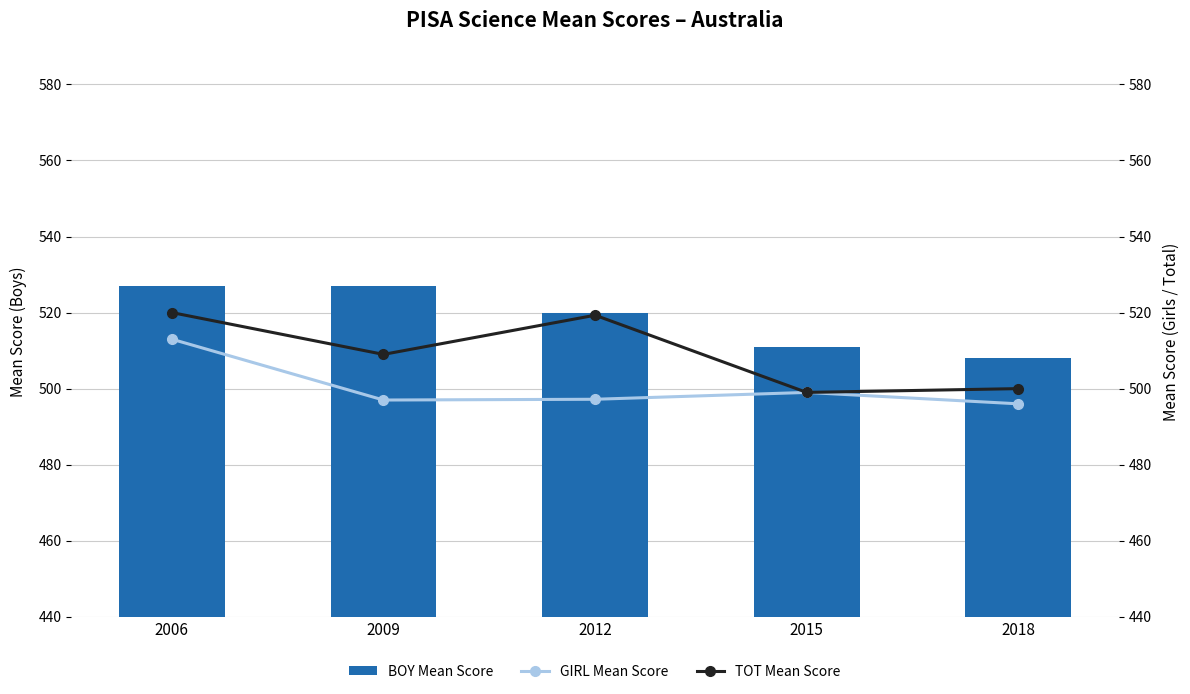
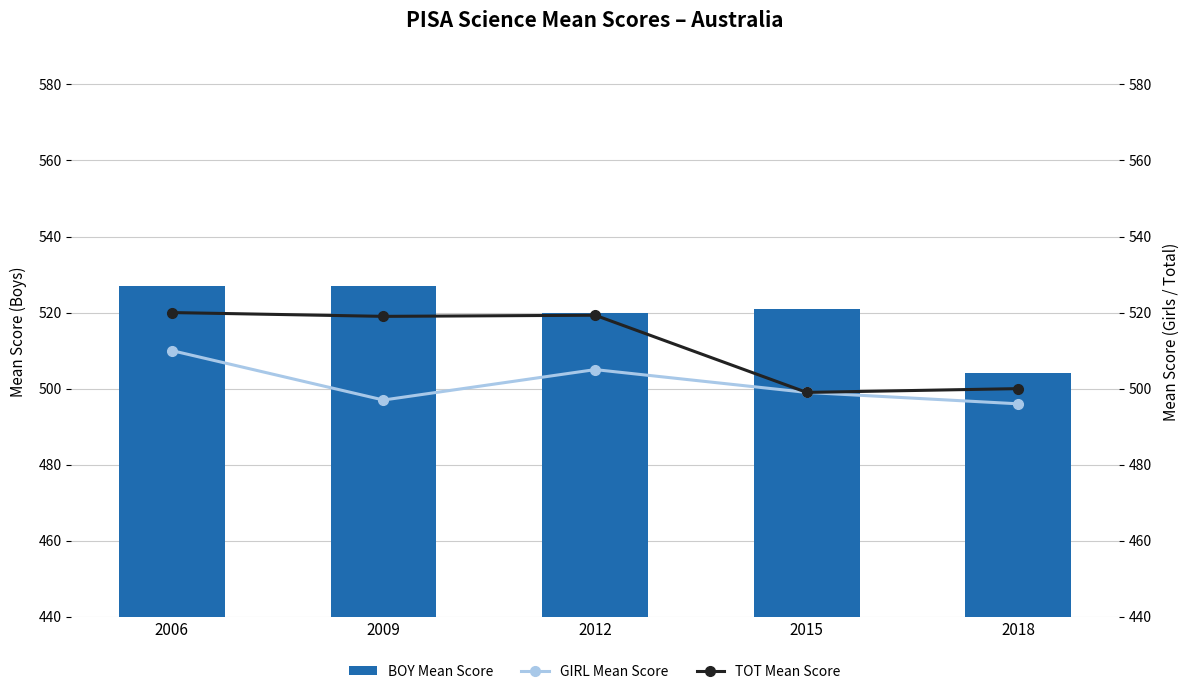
  {
    "BOY Mean Score": {
      "2006": 527,
      "2009": 527,
      "2012": 520,
-     "2015": 511,
-     "2018": 508
+     "2015": 521,
+     "2018": 504
    },
    "GIRL Mean Score": {
-     "2006": 513,
+     "2006": 510,
      "2009": 497,
-     "2012": 497,
+     "2012": 505,
      "2018": 496
    },
    "TOT Mean Score": {
      "2006": 520,
-     "2009": 509,
+     "2009": 519,
      "2012": 519,
      "2018": 500
    }
  }
